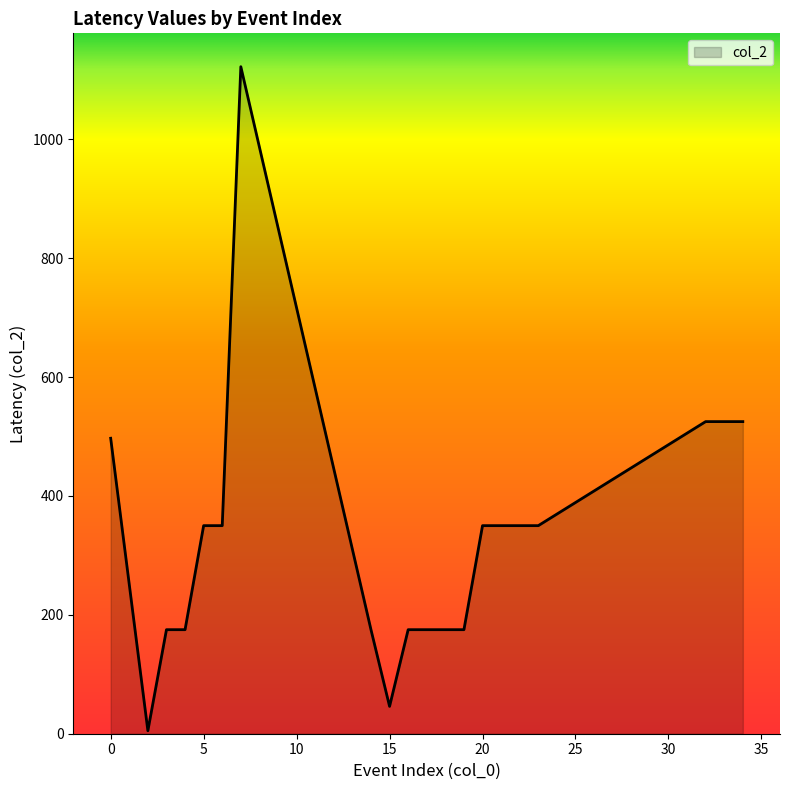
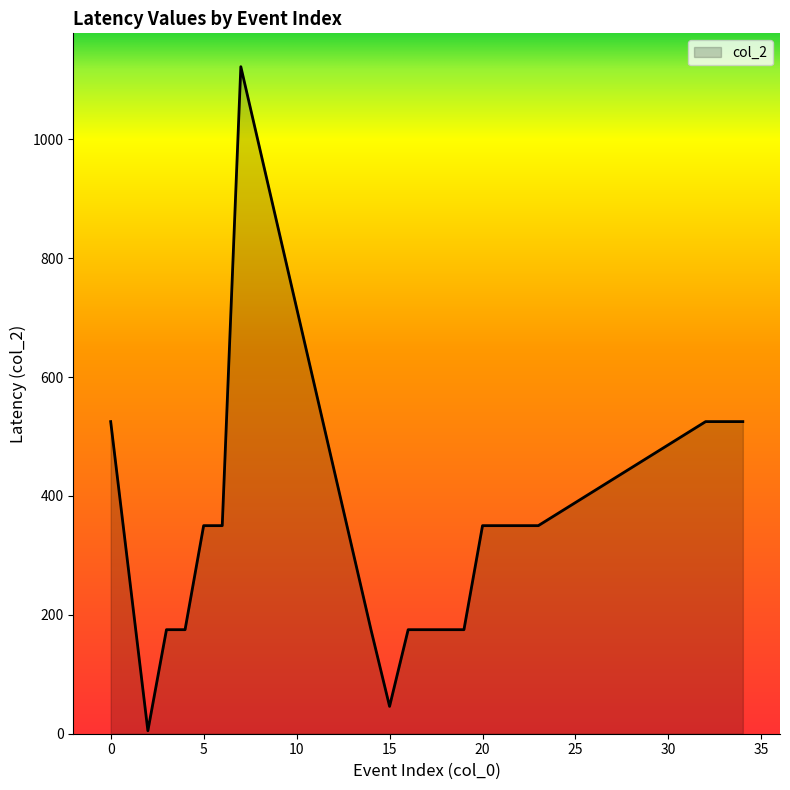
  {
-   "0": 500,
+   "0": 530,
    "5": 350,
    "15": 50,
    "20": 350
  }
